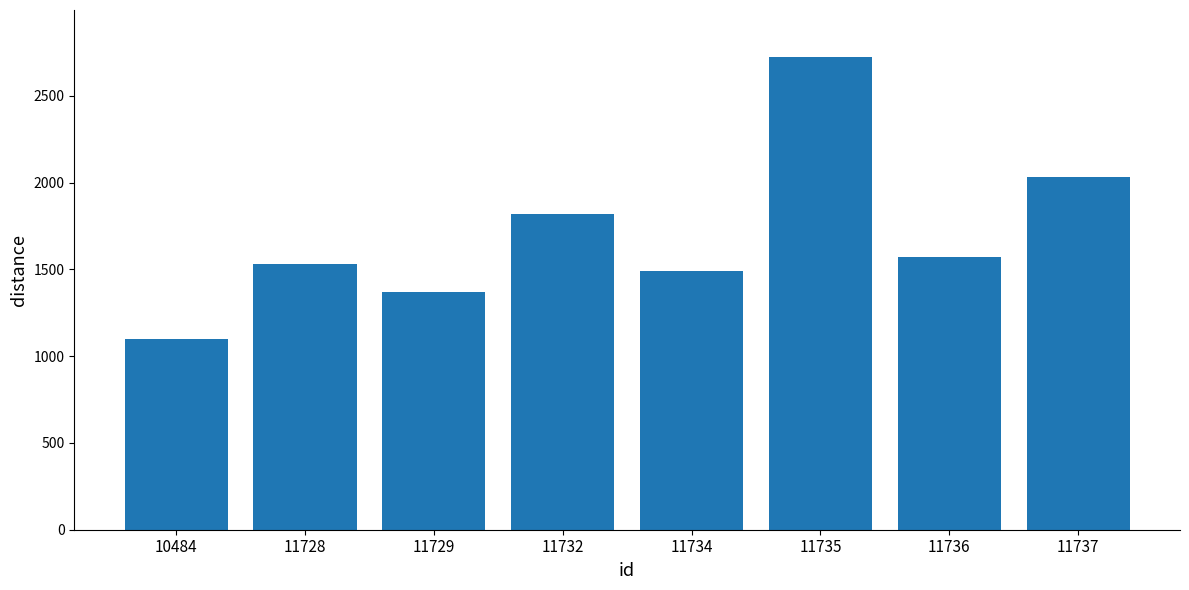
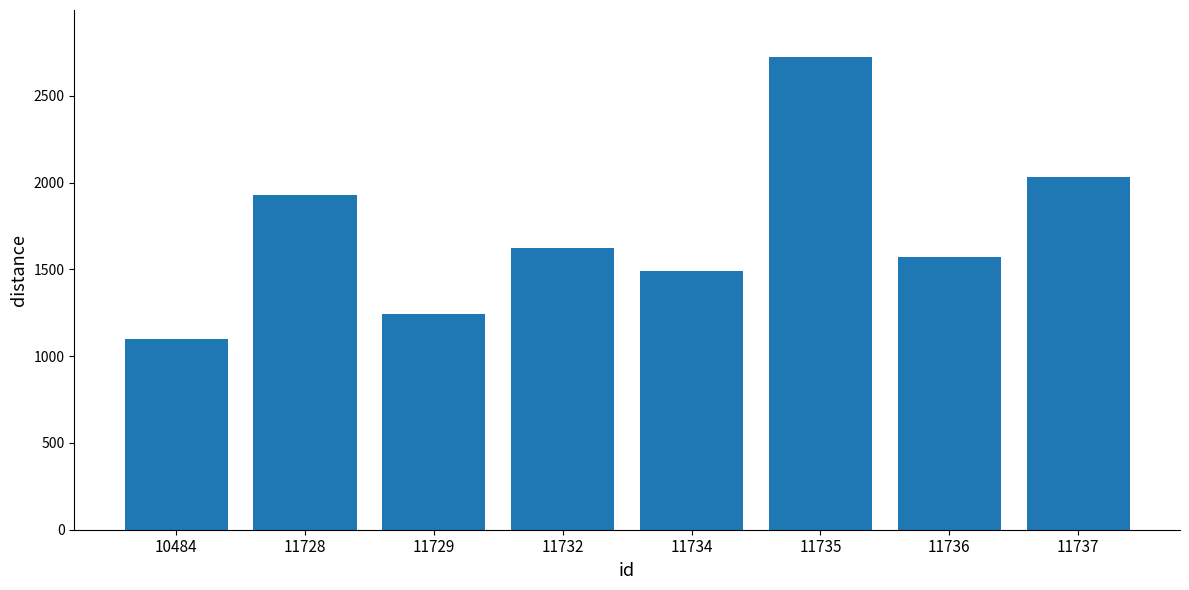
  {
    "10484": 1100,
-   "11728": 1530,
-   "11729": 1370,
-   "11732": 1820,
+   "11728": 1930,
+   "11729": 1240,
+   "11732": 1620,
    "11734": 1490,
    "11735": 2720,
    "11736": 1570,
    "11737": 2030
  }
